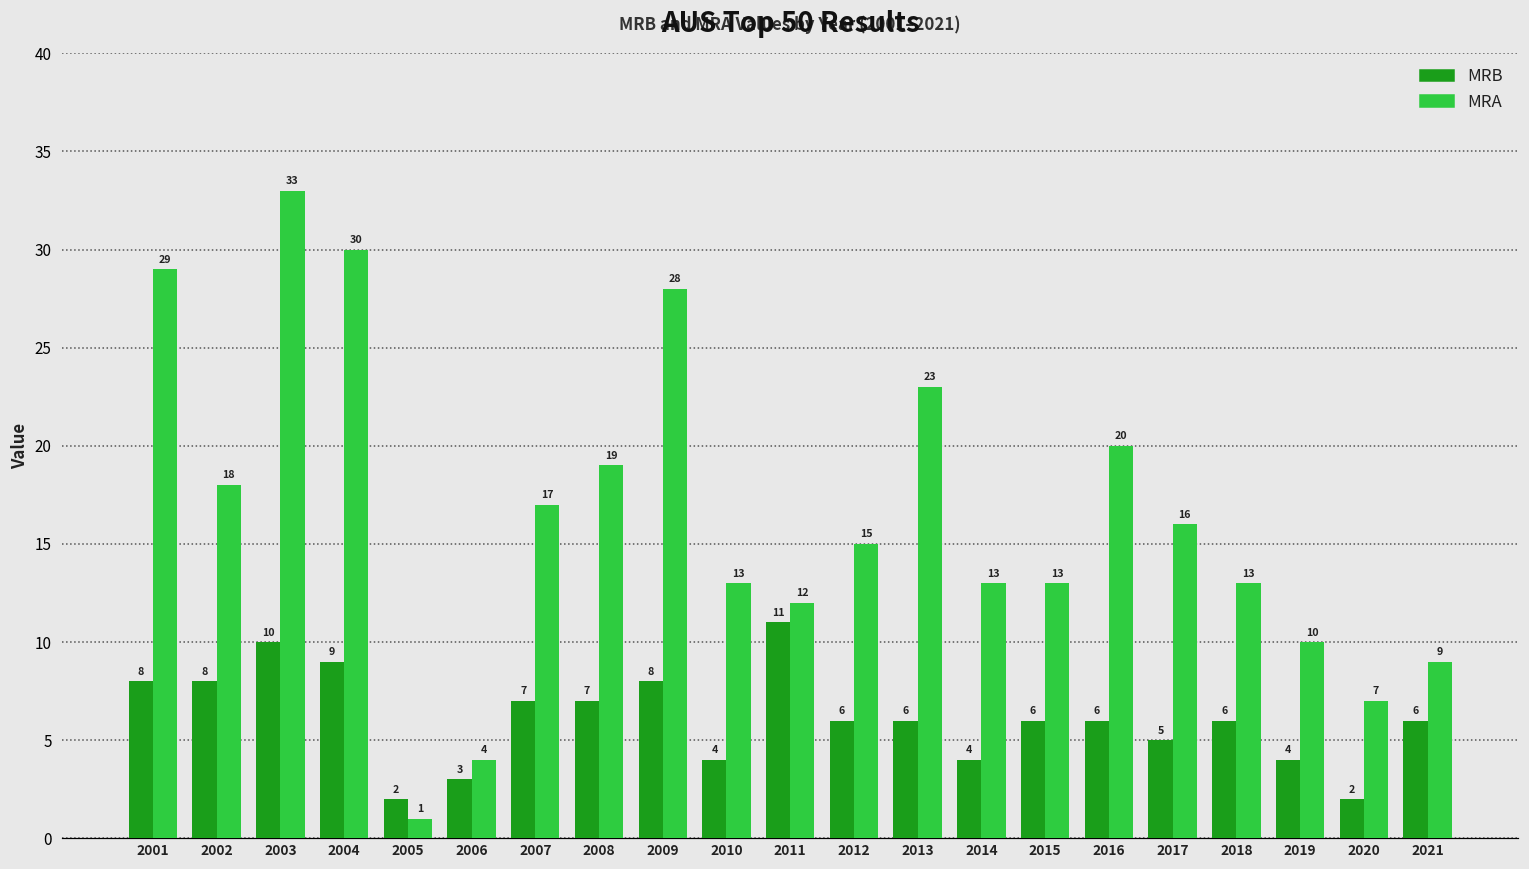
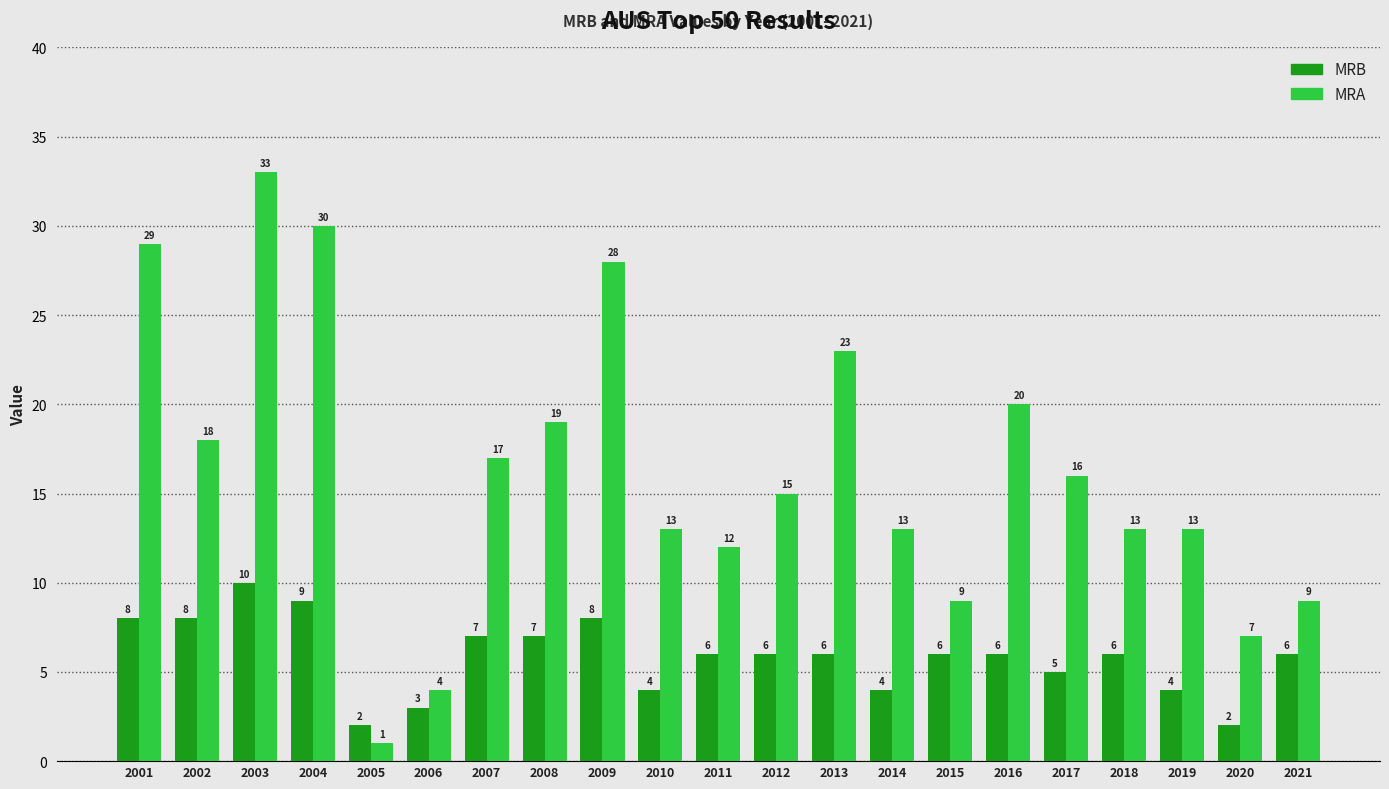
  {
    "MRB": {
      "2001": 8,
      "2002": 8,
      "2003": 10,
      "2004": 9,
      "2005": 2,
      "2006": 3,
      "2007": 7,
      "2008": 7,
      "2009": 8,
      "2010": 4,
-     "2011": 11,
+     "2011": 6,
      "2012": 6,
      "2013": 6,
      "2014": 4,
      "2015": 6,
      "2016": 6,
      "2017": 5,
      "2018": 6,
      "2019": 4,
      "2020": 2,
      "2021": 6
    },
    "MRA": {
      "2001": 29,
      "2002": 18,
      "2003": 33,
      "2004": 30,
      "2005": 1,
      "2006": 4,
      "2007": 17,
      "2008": 19,
      "2009": 28,
      "2010": 13,
      "2011": 12,
      "2012": 15,
      "2013": 23,
      "2014": 13,
-     "2015": 13,
+     "2015": 9,
      "2016": 20,
      "2017": 16,
      "2018": 13,
-     "2019": 10,
+     "2019": 13,
      "2020": 7,
      "2021": 9
    }
  }
